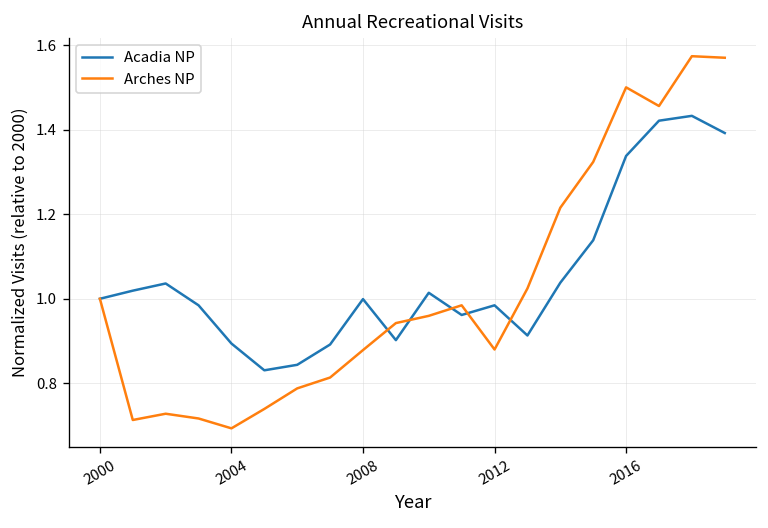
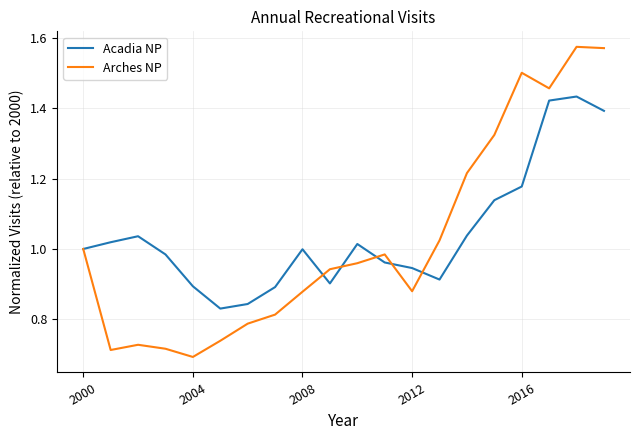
  {
    "Acadia NP": {
      "2004": 0.89,
      "2008": 1.00,
-     "2012": 0.98,
-     "2016": 1.34
+     "2012": 0.95,
+     "2016": 1.18
    },
    "Arches NP": {
      "2004": 0.69,
      "2008": 0.88,
      "2012": 0.88,
      "2016": 1.50
    }
  }
